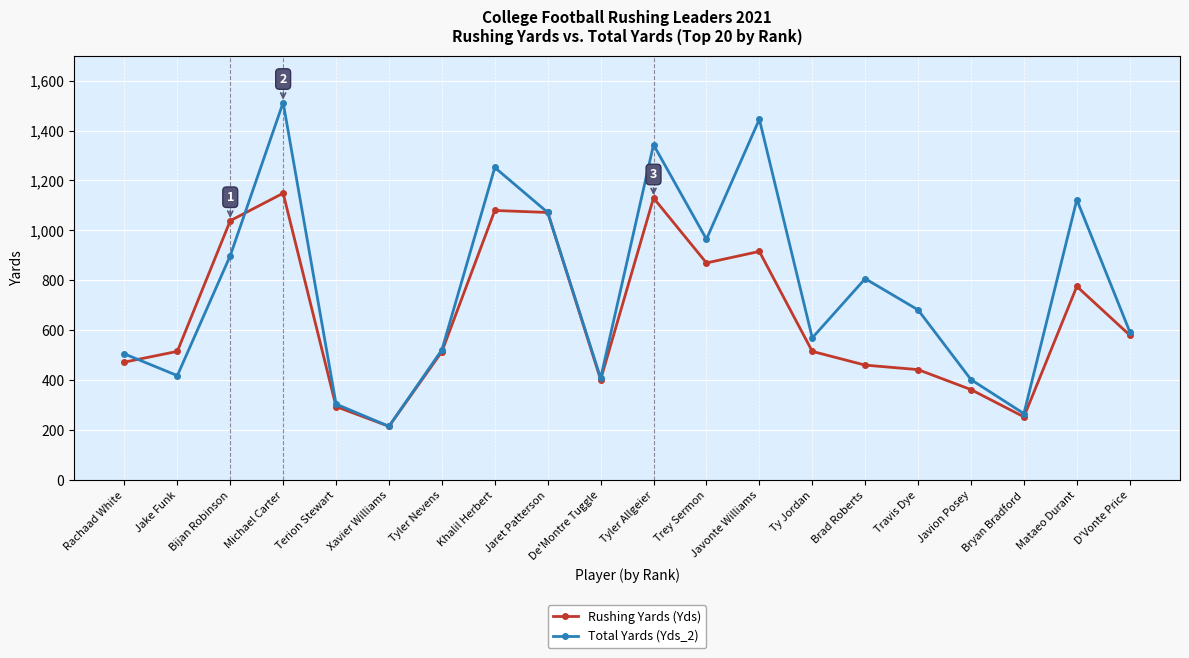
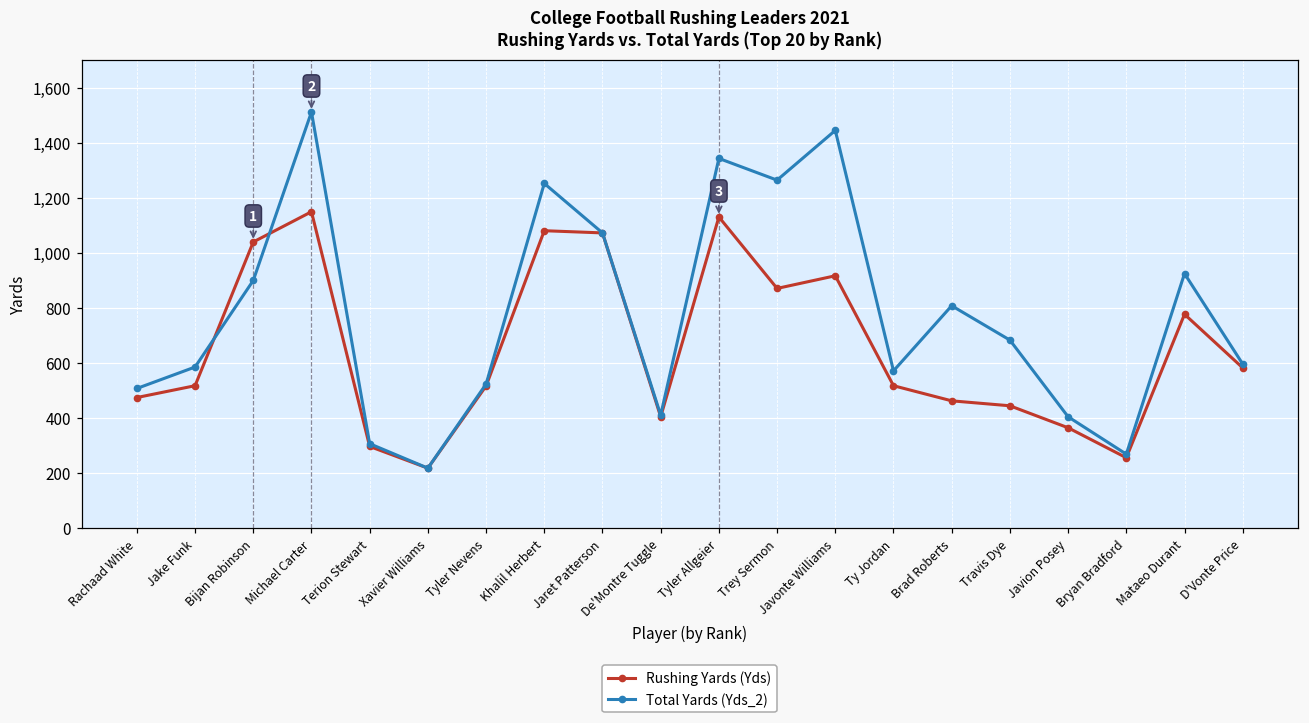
  {
    "Rushing Yards (Yds)": {
      "Rachaad White": "470",
      "Jake Funk": "520",
      "Michael Carter": "1,150",
      "Khalil Herbert": "1,080",
      "Trey Sermon": "870",
      "Javonte Williams": "920",
      "Ty Jordan": "520",
      "Brad Roberts": "460",
      "Travis Dye": "440",
      "Javion Posey": "360",
      "Bryan Bradford": "250",
      "Mataeo Durant": "780",
      "D'Vonte Price": "580"
    },
    "Total Yards (Yds_2)": {
      "Rachaad White": "510",
-     "Jake Funk": "420",
+     "Jake Funk": "580",
      "Bijan Robinson": "900",
      "Khalil Herbert": "1,250",
      "Tyler Allgeier": "1,340",
-     "Trey Sermon": "970",
+     "Trey Sermon": "1,260",
      "Javonte Williams": "1,450",
      "Ty Jordan": "570",
      "Brad Roberts": "810",
      "Travis Dye": "680",
      "Javion Posey": "400",
      "Bryan Bradford": "270",
-     "Mataeo Durant": "1,120",
+     "Mataeo Durant": "920",
      "D'Vonte Price": "600"
    }
  }
